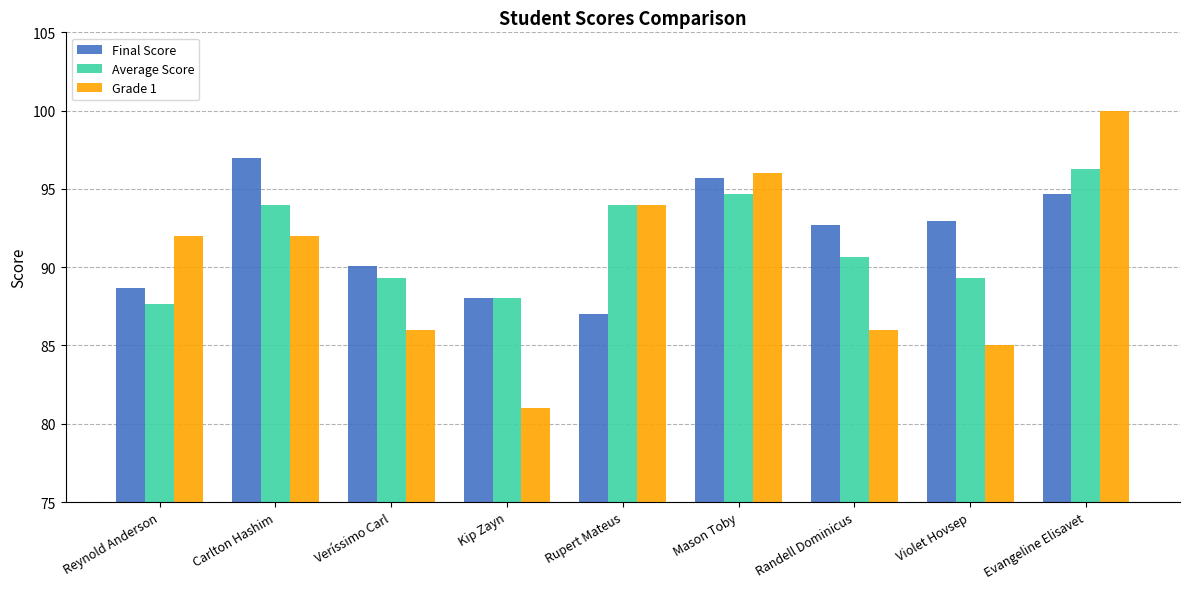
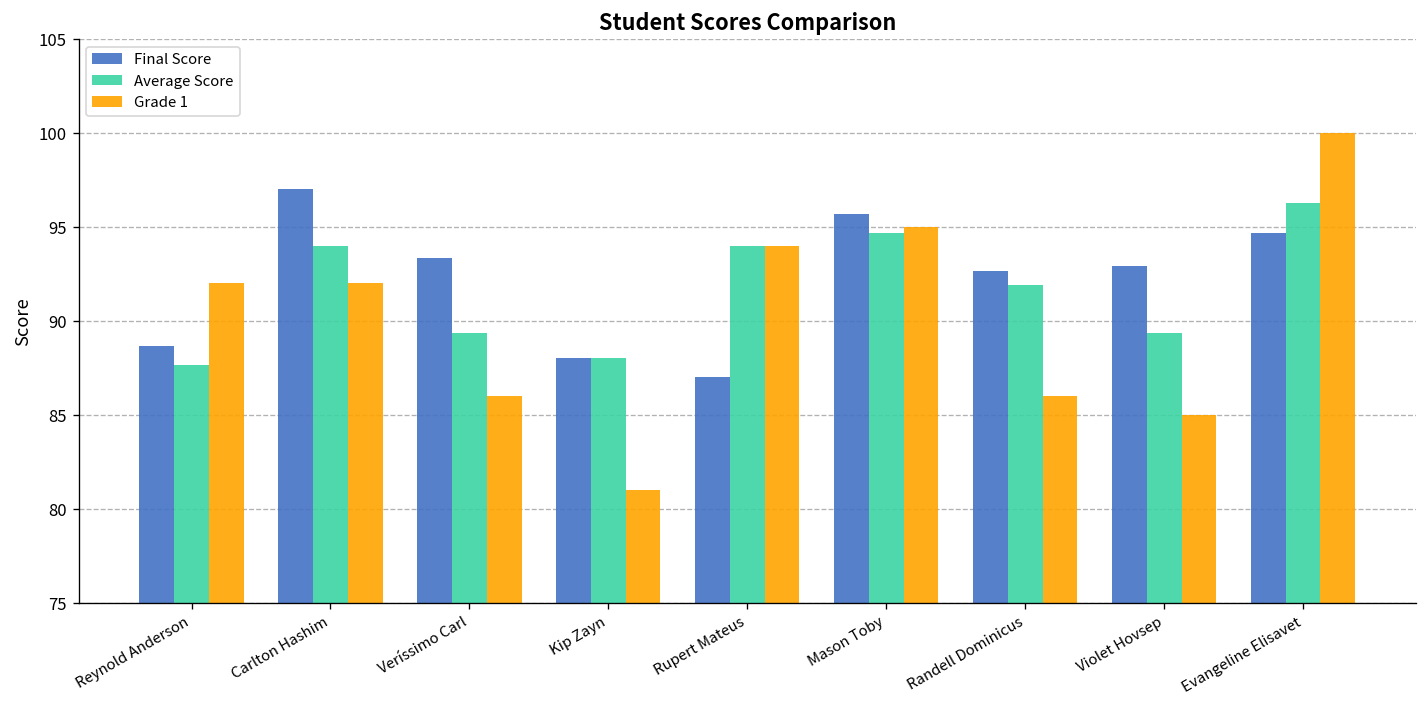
  {
    "Final Score": {
      "Reynold Anderson": 88.7,
      "Carlton Hashim": 97.0,
-     "Veríssimo Carl": 90.1,
+     "Veríssimo Carl": 93.3,
      "Kip Zayn": 88.0,
      "Rupert Mateus": 87.0,
      "Mason Toby": 95.7,
      "Randell Dominicus": 92.7,
      "Violet Hovsep": 92.9,
      "Evangeline Elisavet": 94.7
    },
    "Average Score": {
      "Reynold Anderson": 87.7,
      "Carlton Hashim": 94.0,
      "Veríssimo Carl": 89.3,
      "Kip Zayn": 88.0,
      "Rupert Mateus": 94.0,
      "Mason Toby": 94.7,
-     "Randell Dominicus": 90.7,
+     "Randell Dominicus": 91.9,
      "Violet Hovsep": 89.3,
      "Evangeline Elisavet": 96.3
    },
    "Grade 1": {
      "Reynold Anderson": 92,
      "Carlton Hashim": 92,
      "Veríssimo Carl": 86,
      "Kip Zayn": 81,
      "Rupert Mateus": 94,
-     "Mason Toby": 96,
+     "Mason Toby": 95,
      "Randell Dominicus": 86,
      "Violet Hovsep": 85,
      "Evangeline Elisavet": 100
    }
  }
